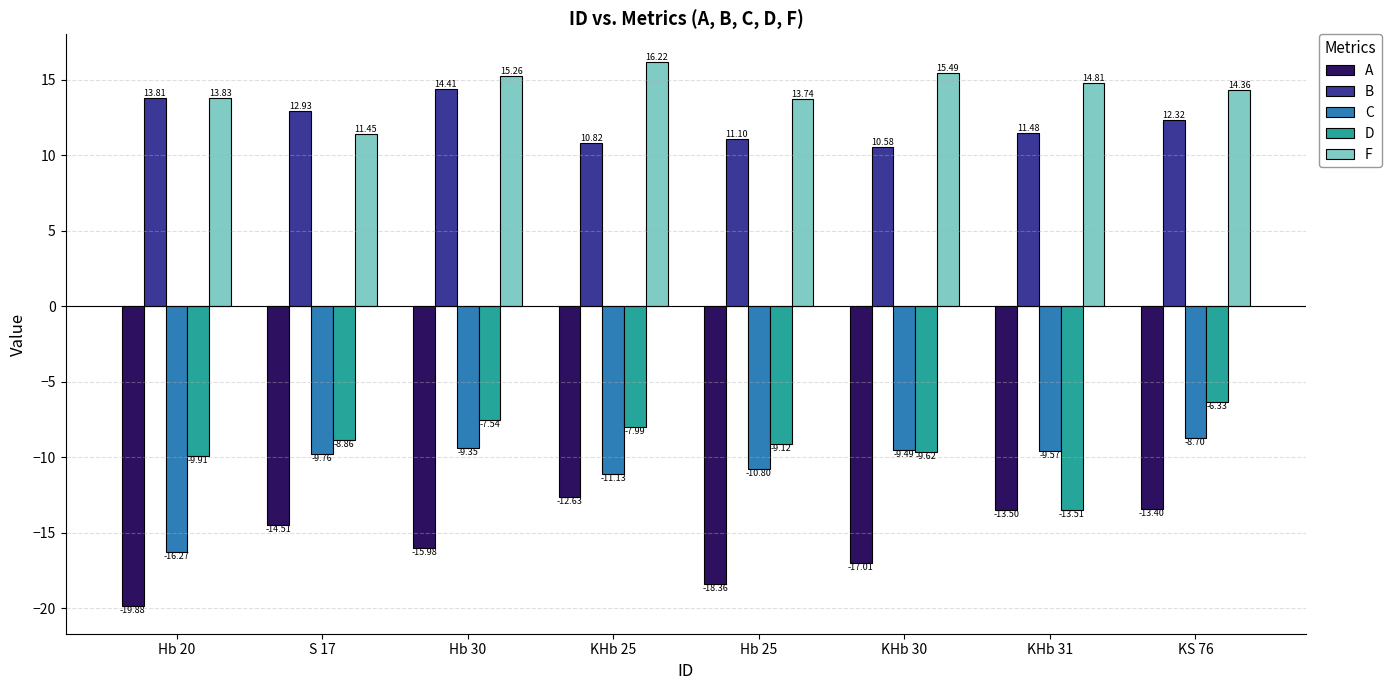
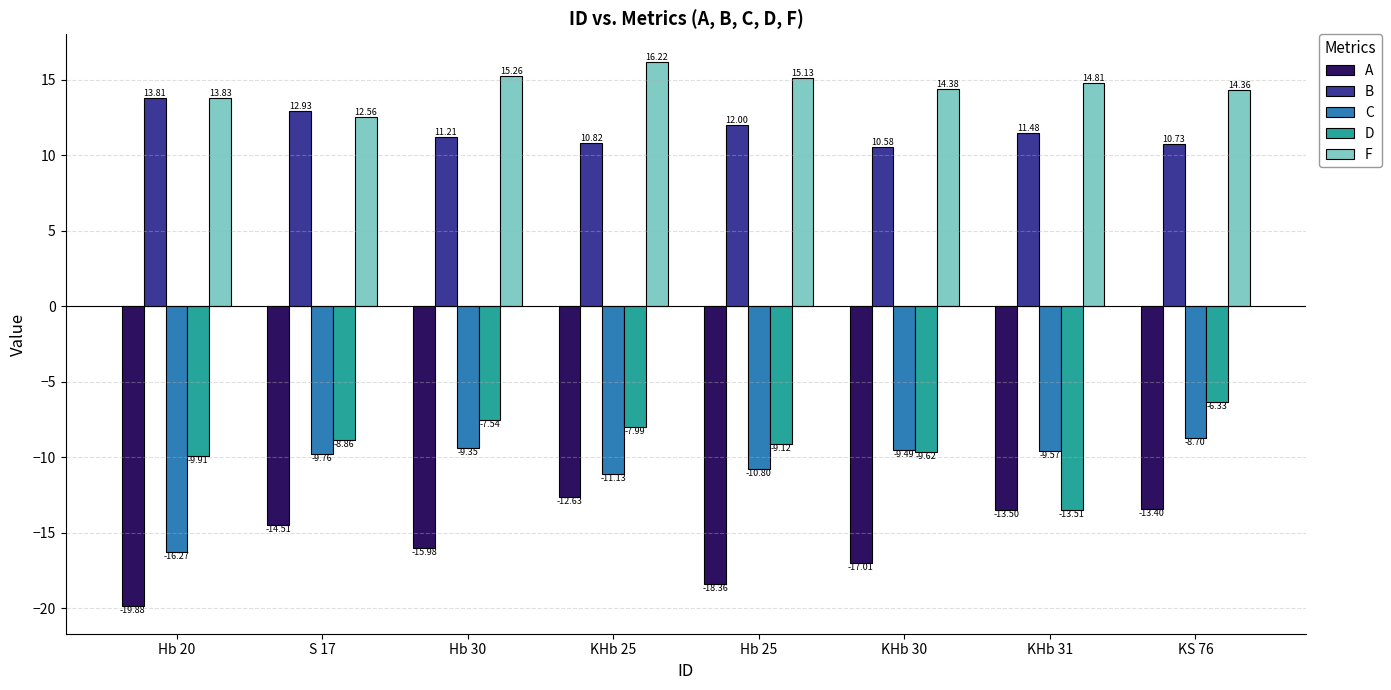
  {
    "A": {
      "Hb 20": -19.88,
      "S 17": -14.51,
      "Hb 30": -15.98,
      "KHb 25": -12.63,
      "Hb 25": -18.36,
      "KHb 30": -17.01,
      "KHb 31": -13.50,
      "KS 76": -13.40
    },
    "B": {
      "Hb 20": 13.81,
      "S 17": 12.93,
-     "Hb 30": 14.41,
+     "Hb 30": 11.21,
      "KHb 25": 10.82,
-     "Hb 25": 11.10,
+     "Hb 25": 12.00,
      "KHb 30": 10.58,
      "KHb 31": 11.48,
-     "KS 76": 12.32
+     "KS 76": 10.73
    },
    "F": {
      "Hb 20": 13.83,
-     "S 17": 11.45,
+     "S 17": 12.56,
      "Hb 30": 15.26,
      "KHb 25": 16.22,
-     "Hb 25": 13.74,
-     "KHb 30": 15.49,
+     "Hb 25": 15.13,
+     "KHb 30": 14.38,
      "KHb 31": 14.81,
      "KS 76": 14.36
    }
  }
